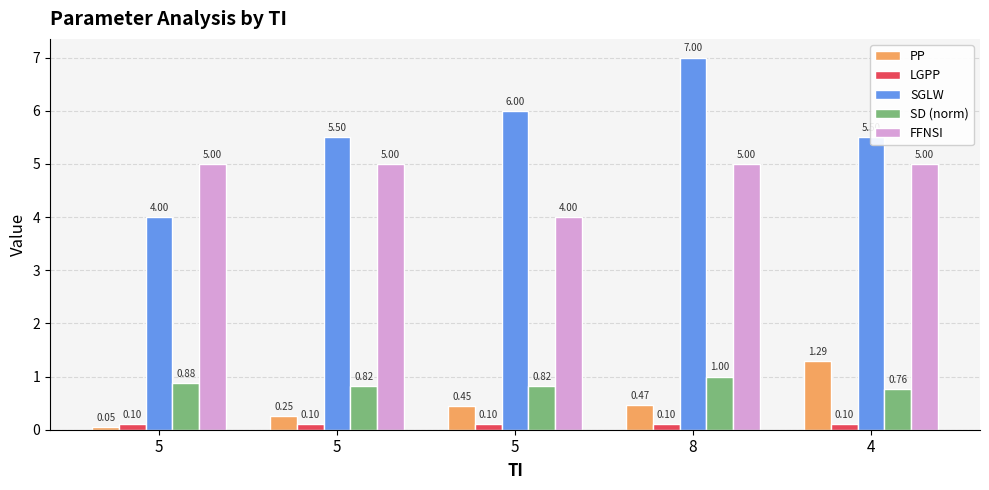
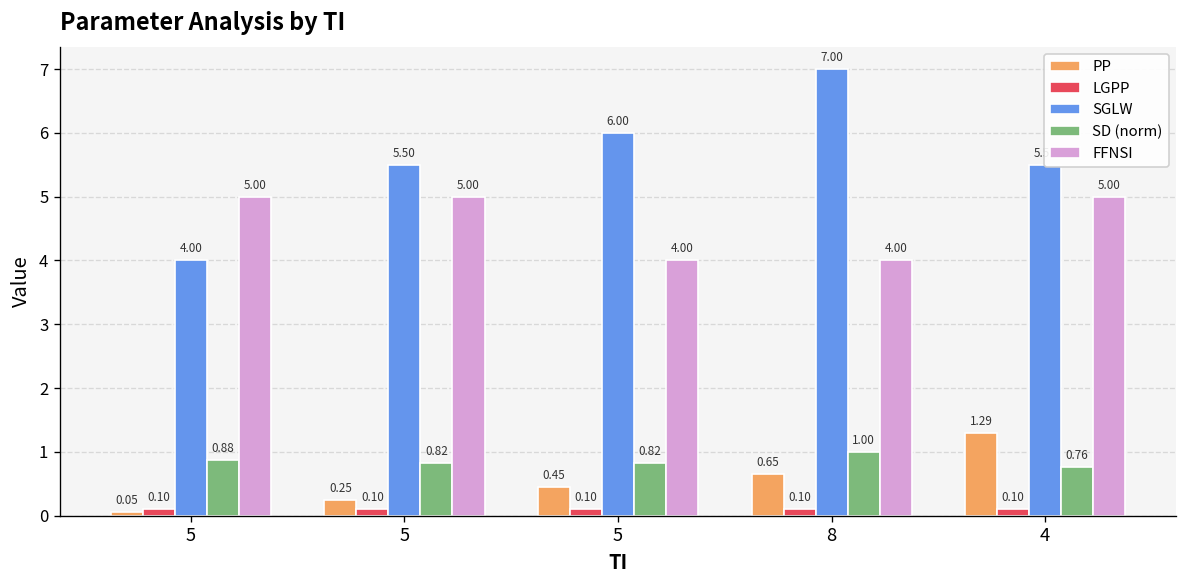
  {
    "PP": {
-     "8": 0.47,
+     "8": 0.65,
      "4": 1.29
    },
    "LGPP": {
      "8": 0.10,
      "4": 0.10
    },
    "SGLW": {
      "8": 7.00
    },
    "SD (norm)": {
      "8": 1.00,
      "4": 0.76
    },
    "FFNSI": {
-     "8": 5.00,
+     "8": 4.00,
      "4": 5.00
    }
  }
